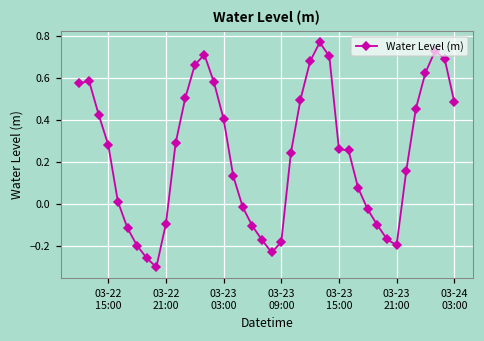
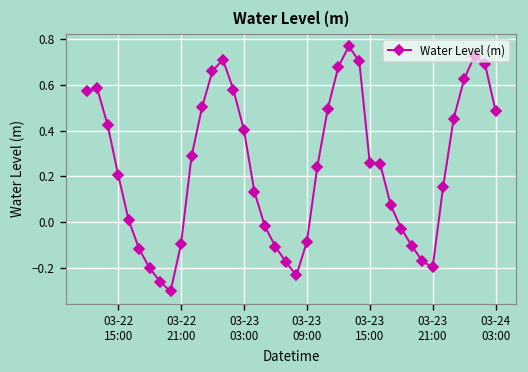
  {
-   "03-22 15:00": 0.28,
+   "03-22 15:00": 0.21,
    "03-22 21:00": -0.09,
    "03-23 03:00": 0.40,
-   "03-23 09:00": -0.18,
+   "03-23 09:00": -0.09,
    "03-23 15:00": 0.26,
    "03-23 21:00": -0.20,
    "03-24 03:00": 0.49
  }
